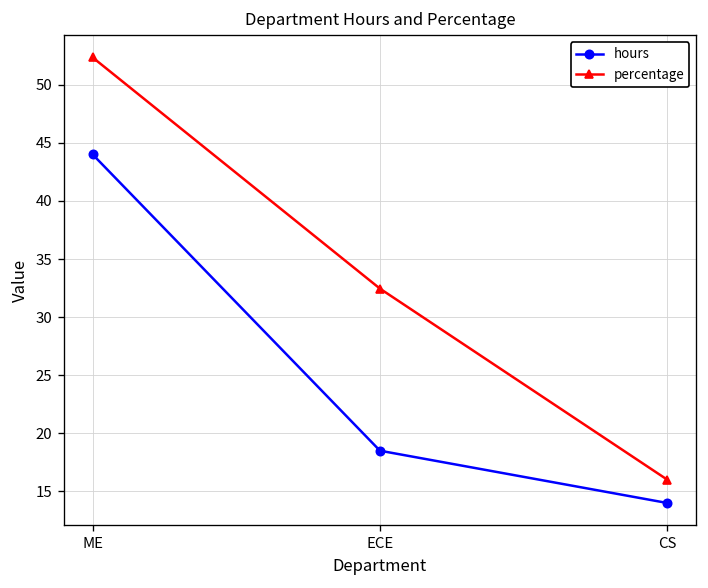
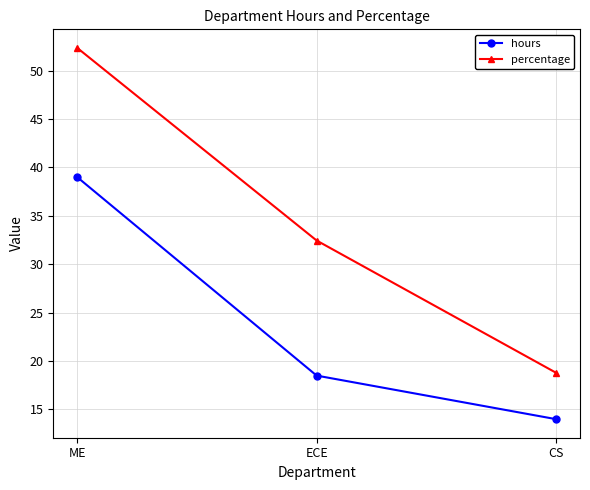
  {
    "hours": {
-     "ME": 44,
+     "ME": 39,
      "ECE": 19,
      "CS": 14
    },
    "percentage": {
      "ME": 52,
      "ECE": 32,
-     "CS": 16
+     "CS": 19
    }
  }
